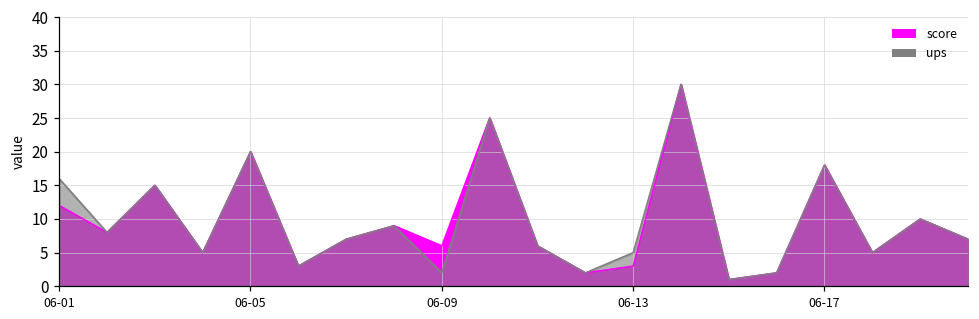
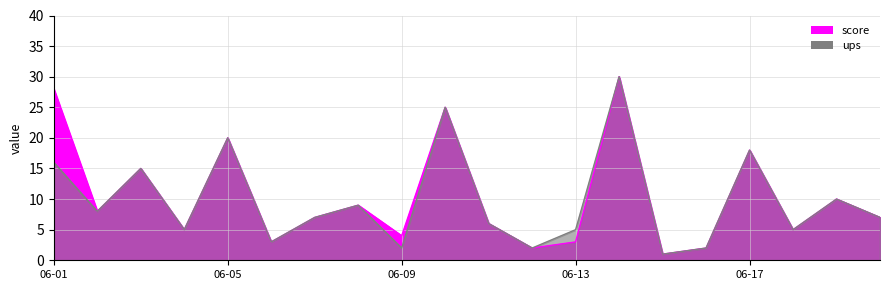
  {
    "score": {
-     "06-01": 12,
-     "06-09": 6,
+     "06-01": 28,
+     "06-09": 4,
      "06-13": 3
    },
    "ups": {
      "06-01": 16,
      "06-09": 2,
      "06-13": 5
    }
  }
